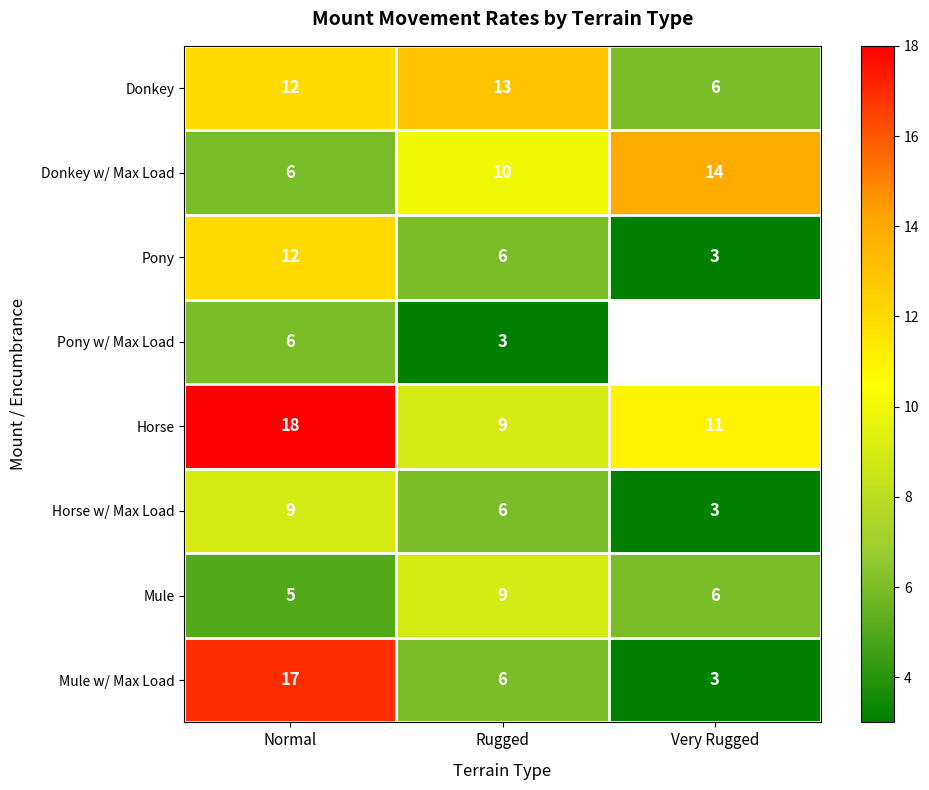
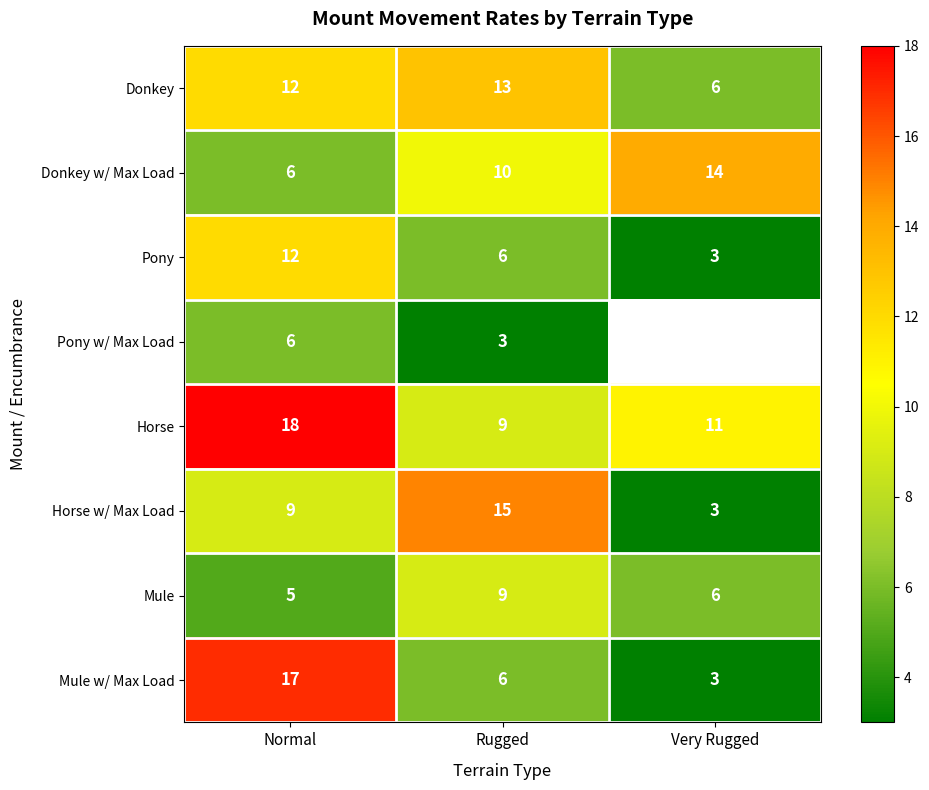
  {
    "Donkey": {
      "Normal": 12,
      "Rugged": 13,
      "Very Rugged": 6
    },
    "Donkey w/ Max Load": {
      "Normal": 6,
      "Rugged": 10,
      "Very Rugged": 14
    },
    "Pony": {
      "Normal": 12,
      "Rugged": 6,
      "Very Rugged": 3
    },
    "Pony w/ Max Load": {
      "Normal": 6,
      "Rugged": 3
    },
    "Horse": {
      "Normal": 18,
      "Rugged": 9,
      "Very Rugged": 11
    },
    "Horse w/ Max Load": {
      "Normal": 9,
-     "Rugged": 6,
+     "Rugged": 15,
      "Very Rugged": 3
    },
    "Mule": {
      "Normal": 5,
      "Rugged": 9,
      "Very Rugged": 6
    },
    "Mule w/ Max Load": {
      "Normal": 17,
      "Rugged": 6,
      "Very Rugged": 3
    }
  }
